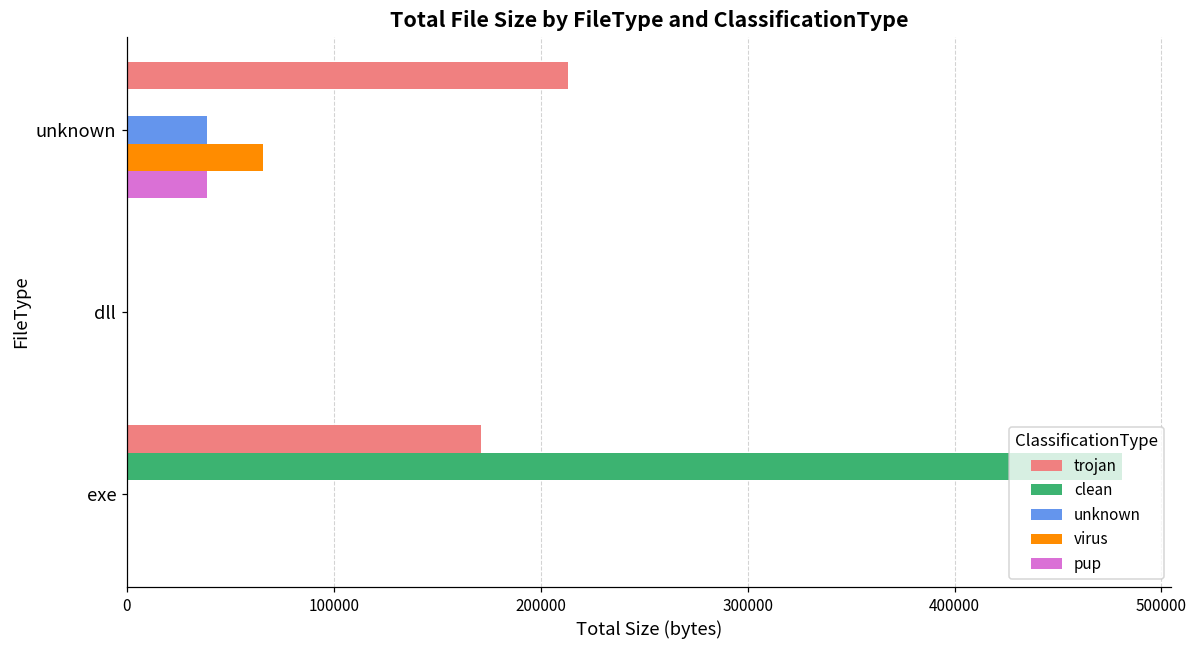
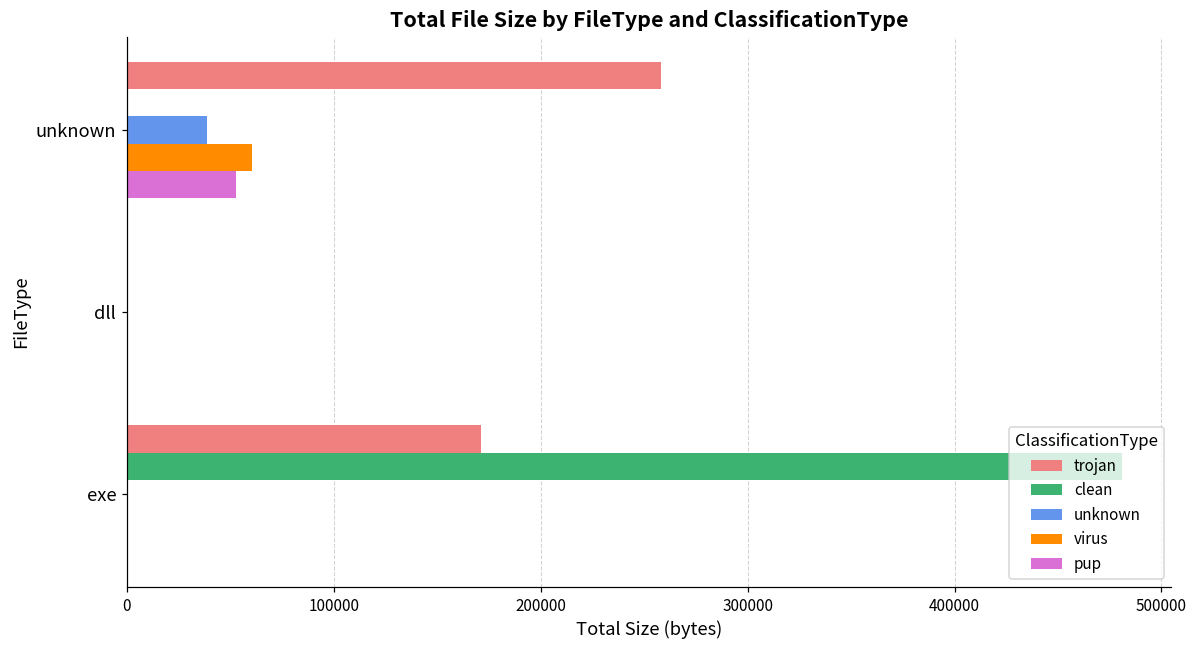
  {
    "trojan": {
-     "unknown": 213000,
+     "unknown": 258000,
      "dll": 0,
      "exe": 171000
    },
    "clean": {
      "unknown": 0,
      "dll": 0
    },
    "unknown": {
      "unknown": 39000,
      "exe": 0
    },
    "virus": {
-     "unknown": 66000,
+     "unknown": 61000,
      "dll": 0,
      "exe": 0
    },
    "pup": {
-     "unknown": 39000,
+     "unknown": 53000,
      "dll": 0,
      "exe": 0
    }
  }
